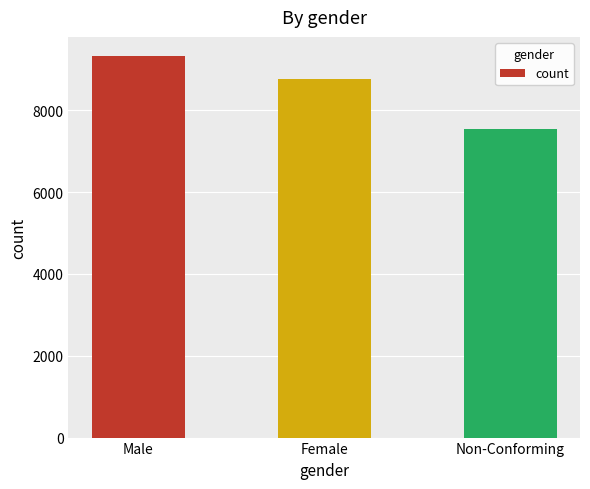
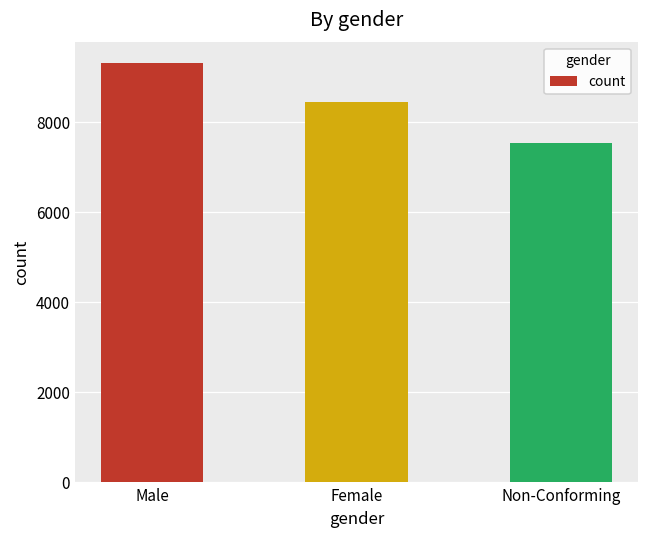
  {
    "Male": 9300,
-   "Female": 8800,
+   "Female": 8500,
    "Non-Conforming": 7500
  }
